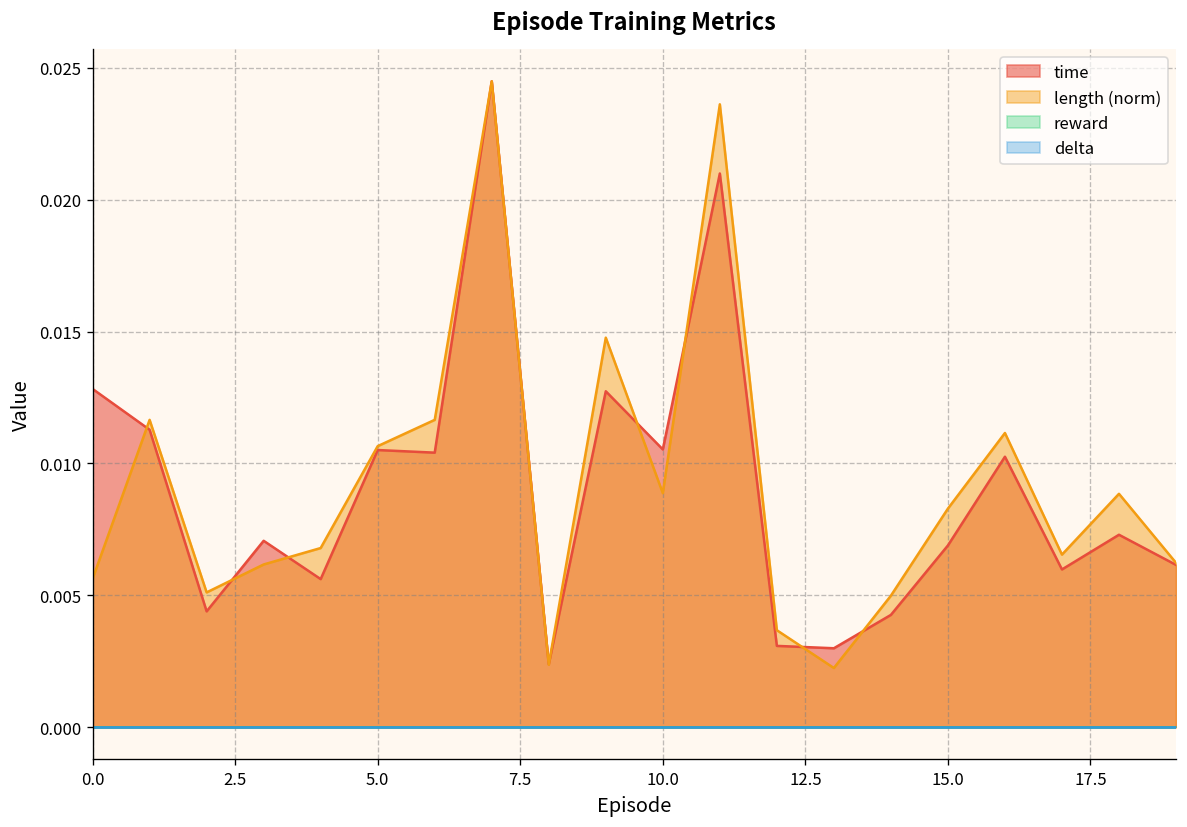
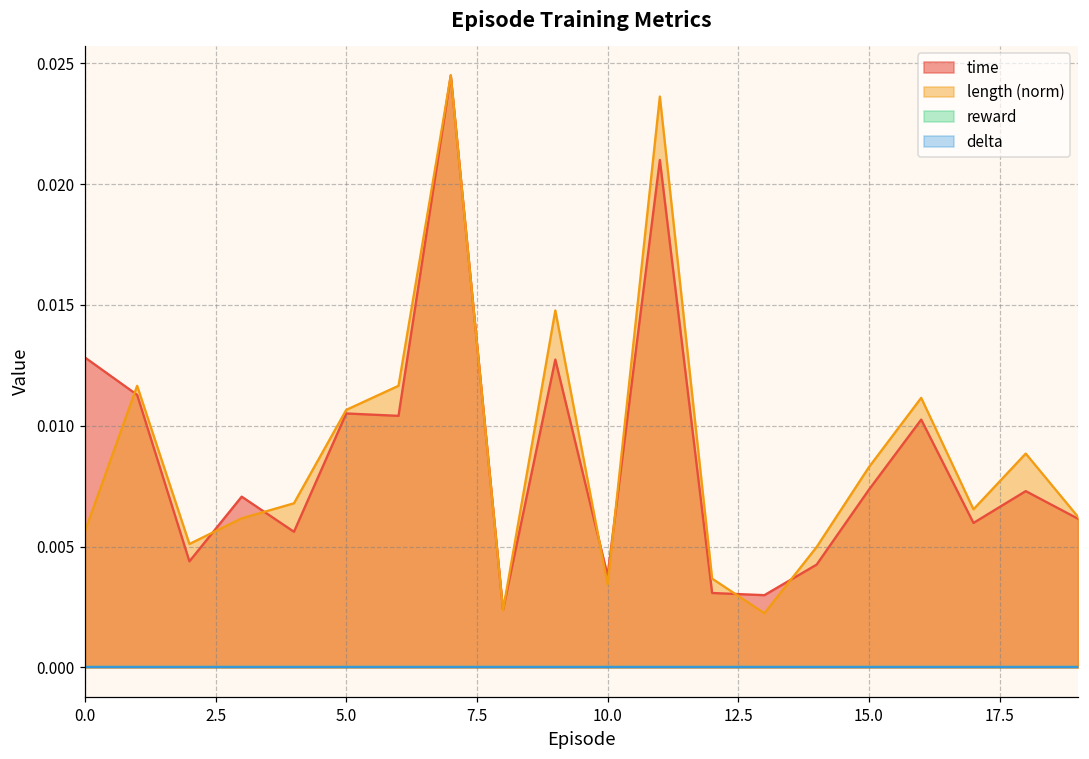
  {
    "time": {
      "0.0": 0.0128,
      "5.0": 0.0105,
-     "10.0": 0.0105,
-     "15.0": 0.0069
+     "10.0": 0.0038,
+     "15.0": 0.0074
    },
    "length (norm)": {
      "0.0": 0.0056,
      "5.0": 0.0107,
-     "10.0": 0.0089,
+     "10.0": 0.0034,
      "15.0": 0.0083
    },
    "delta": {
      "0.0": 0.0000,
      "5.0": 0.0000,
      "10.0": 0.0000,
      "15.0": 0.0000
    }
  }
